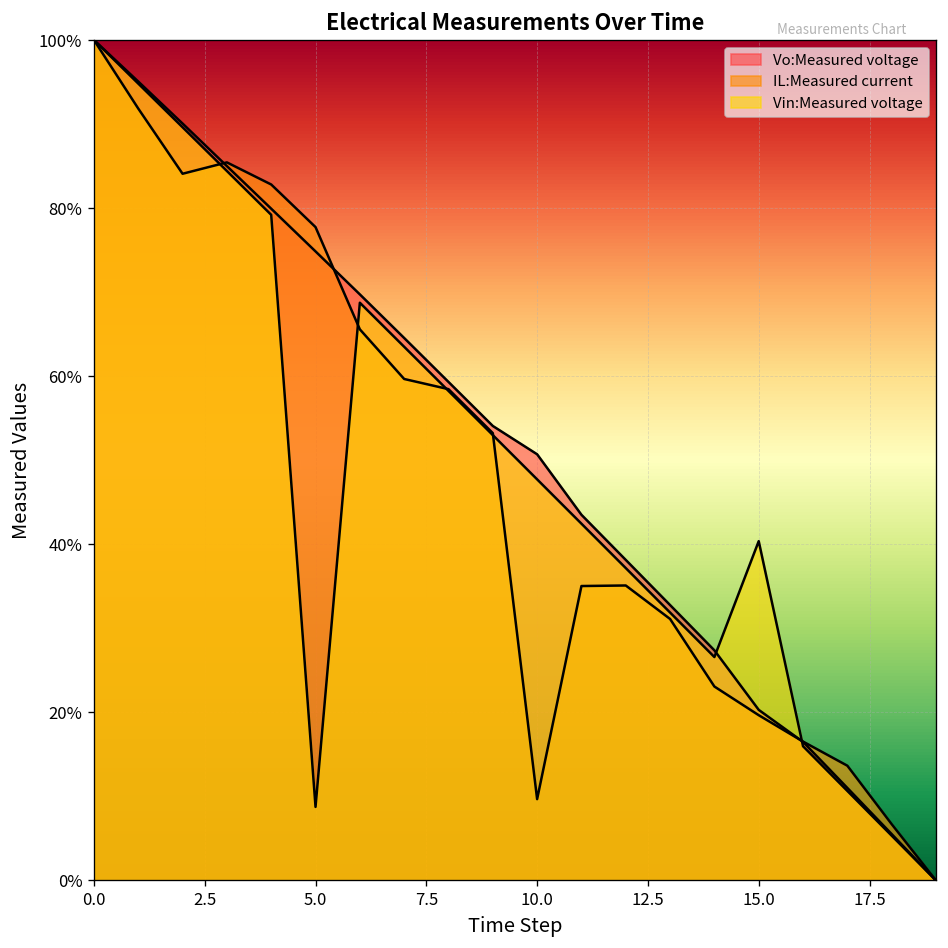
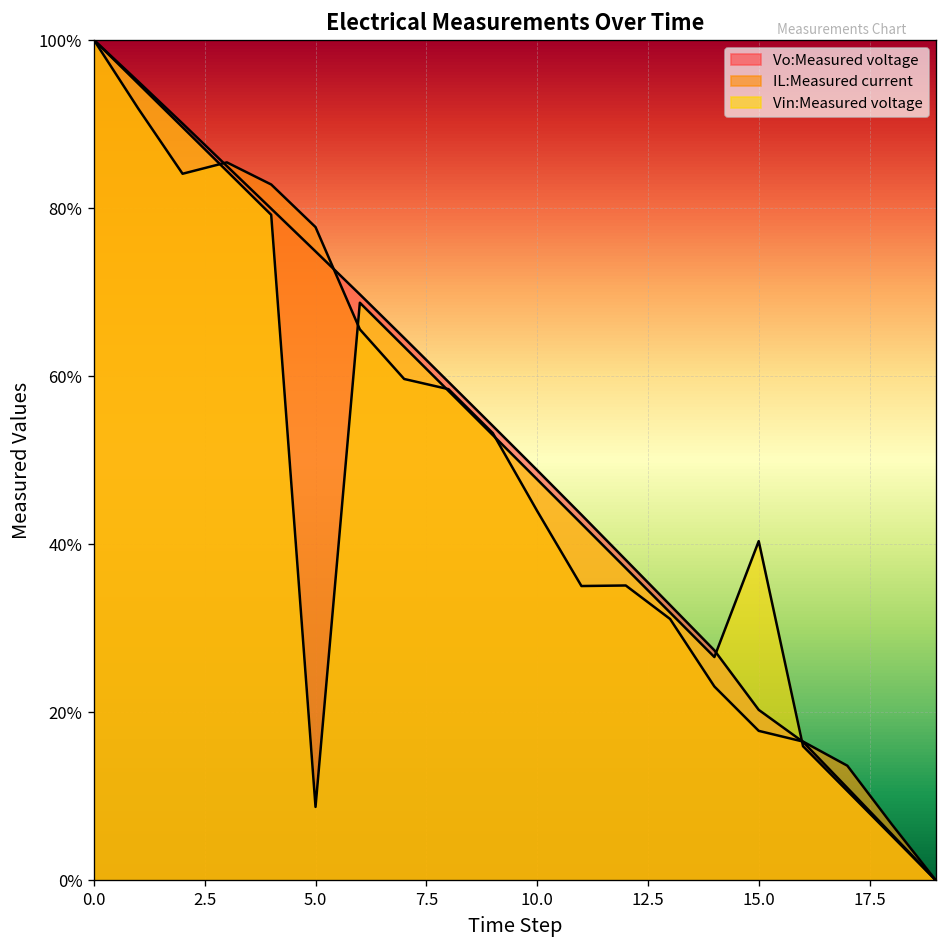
  {
    "Vo:Measured voltage": {
      "5.0": "75%",
-     "10.0": "51%",
+     "10.0": "49%",
      "15.0": "20%"
    },
    "IL:Measured current": {
      "5.0": "78%",
-     "10.0": "10%",
-     "15.0": "20%"
+     "10.0": "44%",
+     "15.0": "18%"
    },
    "Vin:Measured voltage": {
      "5.0": "9%",
      "10.0": "48%",
      "15.0": "40%"
    }
  }
